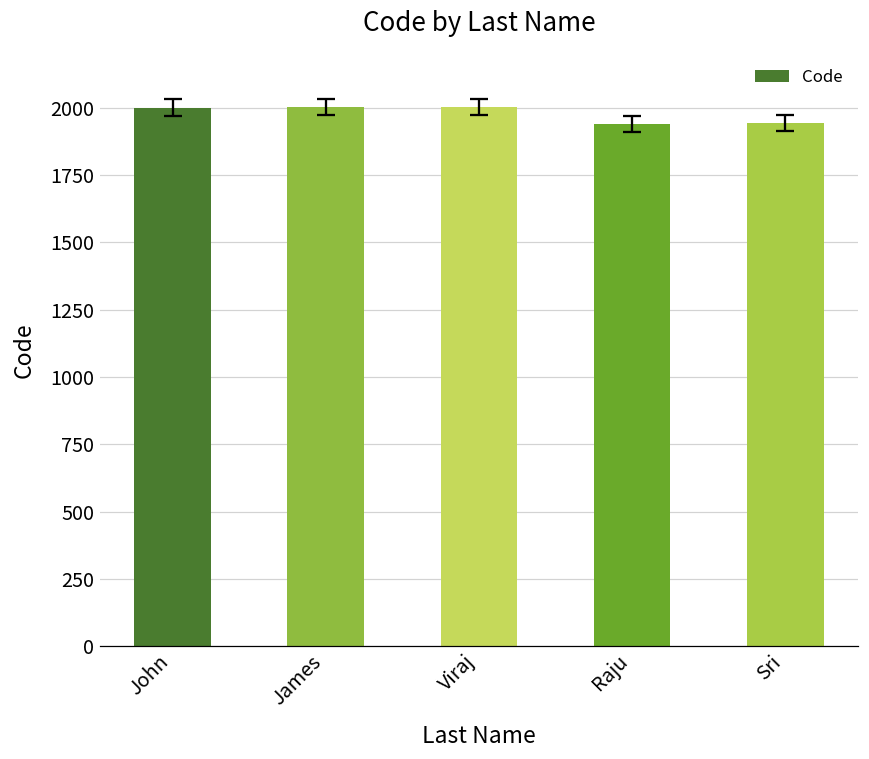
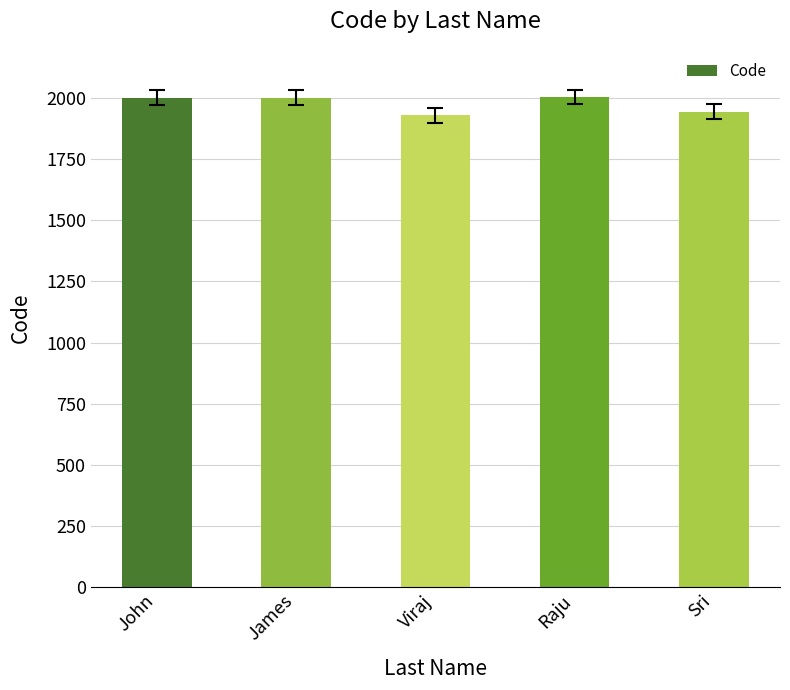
  {
    "Code": {
      "John": 2000,
      "James": 2000,
-     "Viraj": 2000,
-     "Raju": 1940,
+     "Viraj": 1930,
+     "Raju": 2000,
      "Sri": 1940
    }
  }
